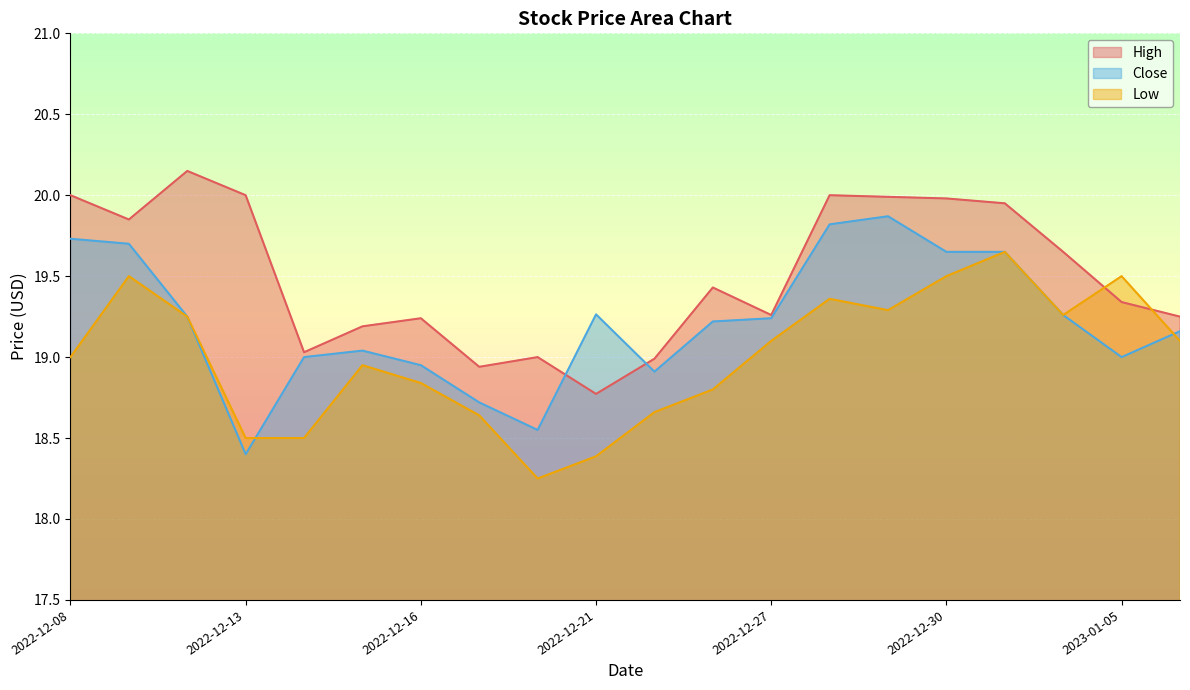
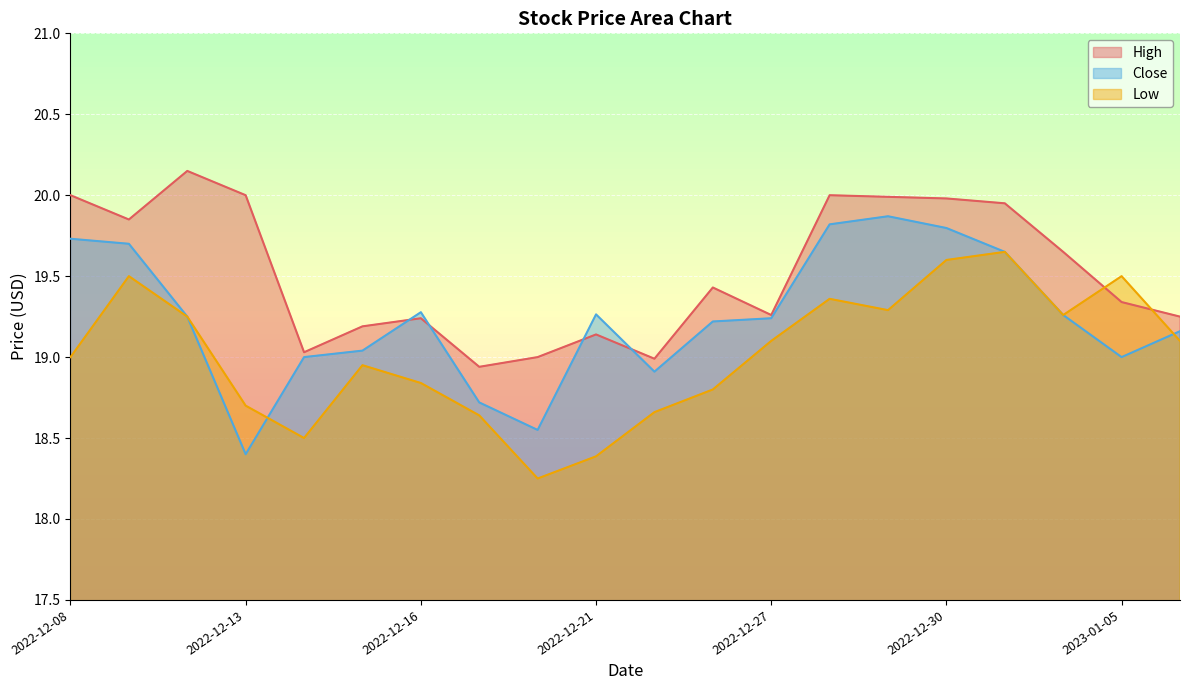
  {
    "High": {
      "2022-12-08": 20.00,
      "2022-12-13": 20.00,
      "2022-12-16": 19.24,
-     "2022-12-21": 18.77,
+     "2022-12-21": 19.14,
      "2022-12-27": 19.26,
      "2022-12-30": 19.98,
      "2023-01-05": 19.34
    },
    "Close": {
      "2022-12-08": 19.73,
      "2022-12-13": 18.40,
-     "2022-12-16": 18.95,
+     "2022-12-16": 19.28,
      "2022-12-21": 19.26,
      "2022-12-27": 19.24,
-     "2022-12-30": 19.65,
+     "2022-12-30": 19.80,
      "2023-01-05": 19.00
    },
    "Low": {
      "2022-12-08": 19.0,
-     "2022-12-13": 18.5,
+     "2022-12-13": 18.7,
      "2022-12-16": 18.84,
      "2022-12-21": 18.4,
      "2022-12-27": 19.1,
-     "2022-12-30": 19.5,
+     "2022-12-30": 19.6,
      "2023-01-05": 19.5
    }
  }
